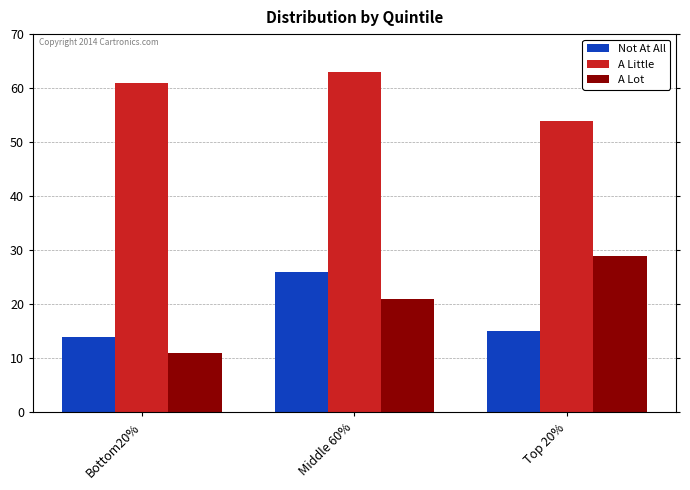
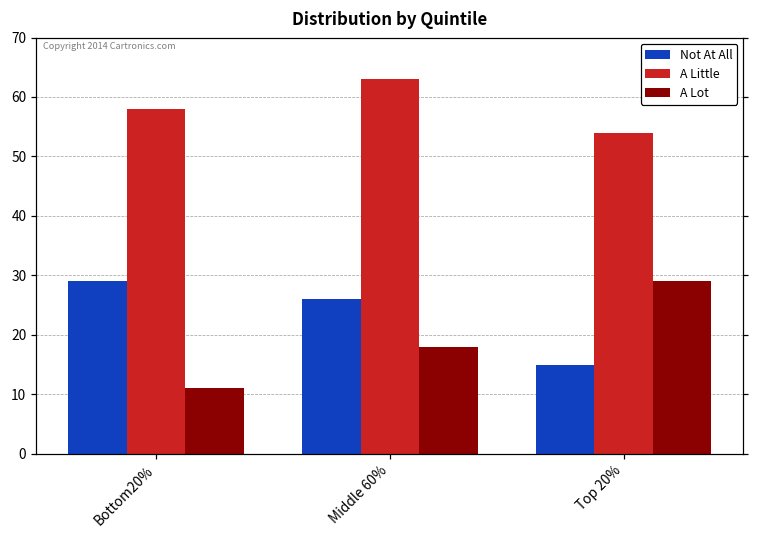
  {
    "Not At All": {
-     "Bottom20%": 14,
+     "Bottom20%": 29,
      "Middle 60%": 26,
      "Top 20%": 15
    },
    "A Little": {
-     "Bottom20%": 61,
+     "Bottom20%": 58,
      "Middle 60%": 63,
      "Top 20%": 54
    },
    "A Lot": {
      "Bottom20%": 11,
-     "Middle 60%": 21,
+     "Middle 60%": 18,
      "Top 20%": 29
    }
  }
